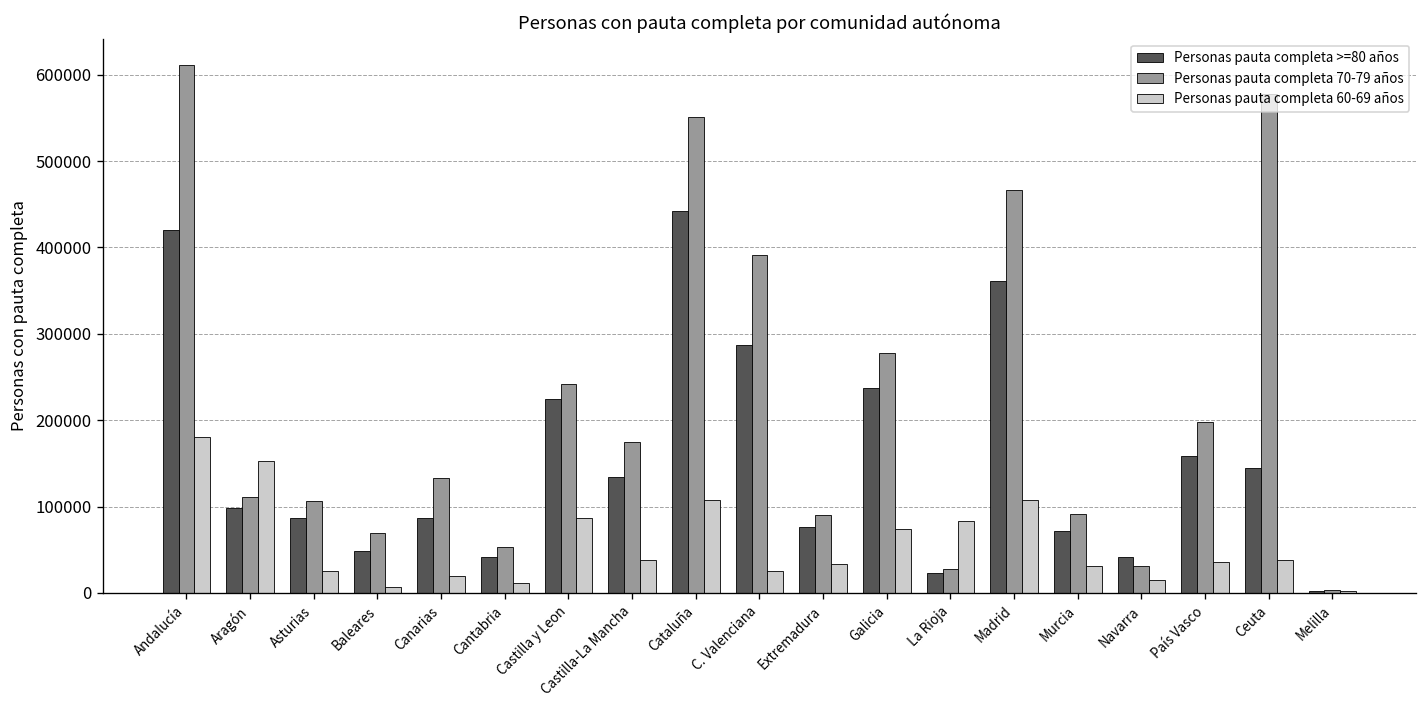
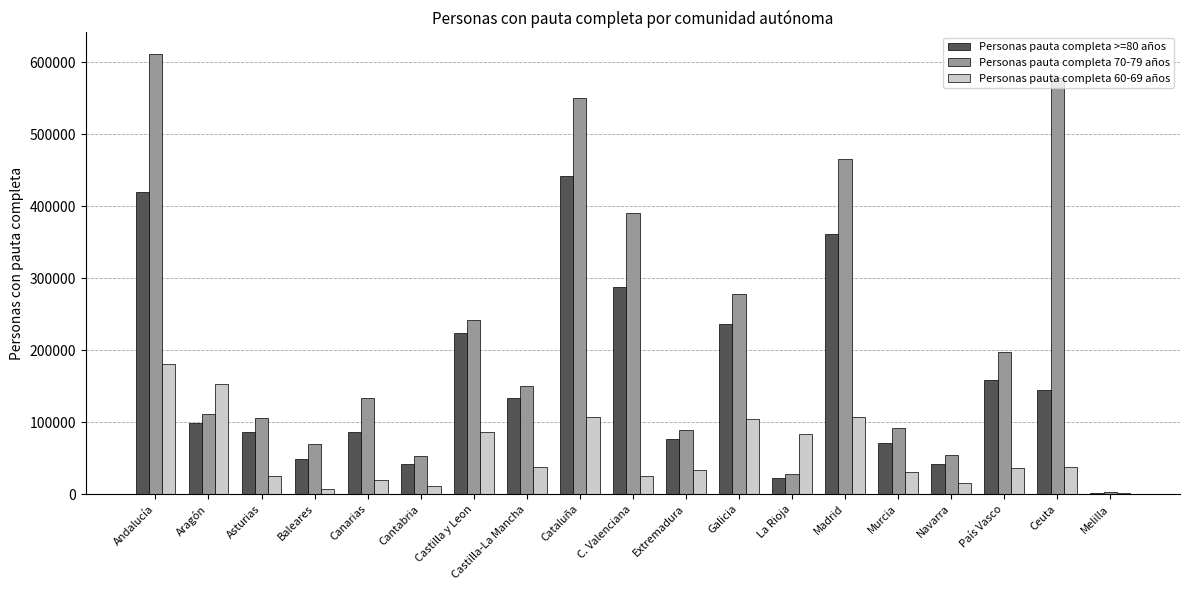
  {
    "Personas pauta completa >=80 años": {
      "Andalucía": 420000,
      "Aragón": 100000,
      "Asturias": 90000,
      "Baleares": 50000,
      "Canarias": 90000,
      "Cantabria": 40000,
      "Castilla y Leon": 220000,
      "Castilla-La Mancha": 130000,
      "Cataluña": 440000,
      "C. Valenciana": 290000,
      "Extremadura": 80000,
      "Galicia": 240000,
      "La Rioja": 20000,
      "Madrid": 360000,
      "Murcia": 70000,
      "Navarra": 40000,
      "País Vasco": 160000,
      "Ceuta": 140000
    },
    "Personas pauta completa 70-79 años": {
      "Andalucía": 610000,
      "Aragón": 110000,
      "Asturias": 110000,
      "Baleares": 70000,
      "Canarias": 130000,
      "Cantabria": 50000,
      "Castilla y Leon": 240000,
-     "Castilla-La Mancha": 170000,
+     "Castilla-La Mancha": 150000,
      "Cataluña": 550000,
      "C. Valenciana": 390000,
      "Extremadura": 90000,
      "Galicia": 280000,
      "La Rioja": 30000,
      "Madrid": 470000,
      "Murcia": 90000,
-     "Navarra": 30000,
+     "Navarra": 50000,
      "País Vasco": 200000
    },
    "Personas pauta completa 60-69 años": {
      "Andalucía": 180000,
      "Aragón": 150000,
      "Asturias": 30000,
      "Baleares": 10000,
      "Canarias": 20000,
      "Cantabria": 10000,
      "Castilla y Leon": 90000,
      "Castilla-La Mancha": 40000,
      "Cataluña": 110000,
      "C. Valenciana": 30000,
      "Extremadura": 30000,
-     "Galicia": 70000,
+     "Galicia": 100000,
      "La Rioja": 80000,
      "Madrid": 110000,
      "Murcia": 30000,
      "Navarra": 10000,
      "País Vasco": 40000,
      "Ceuta": 40000
    }
  }
